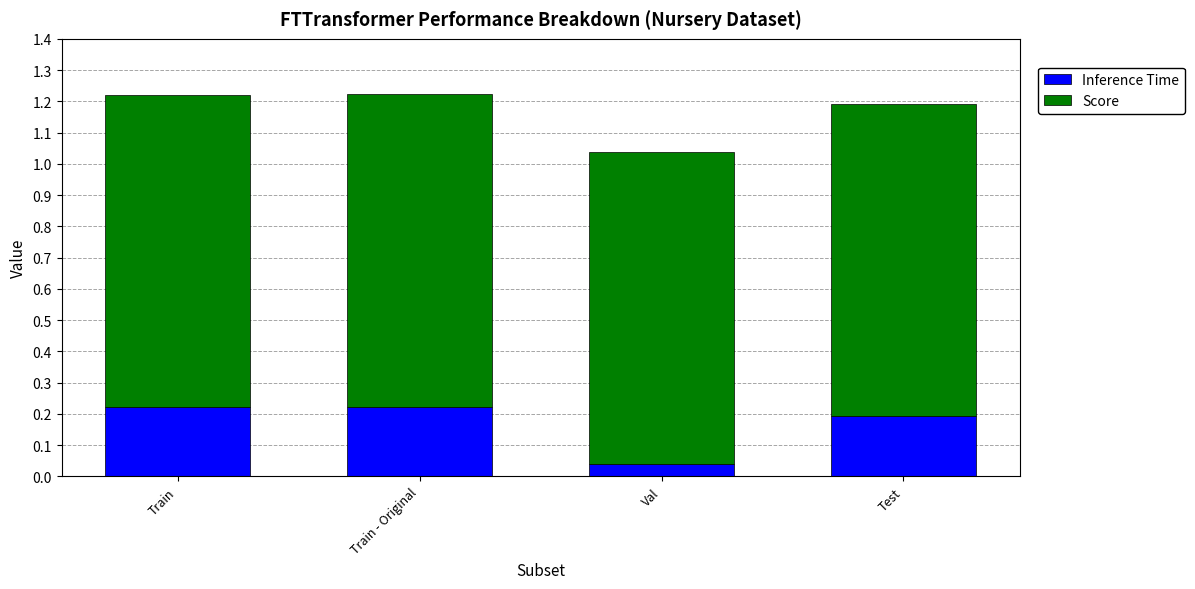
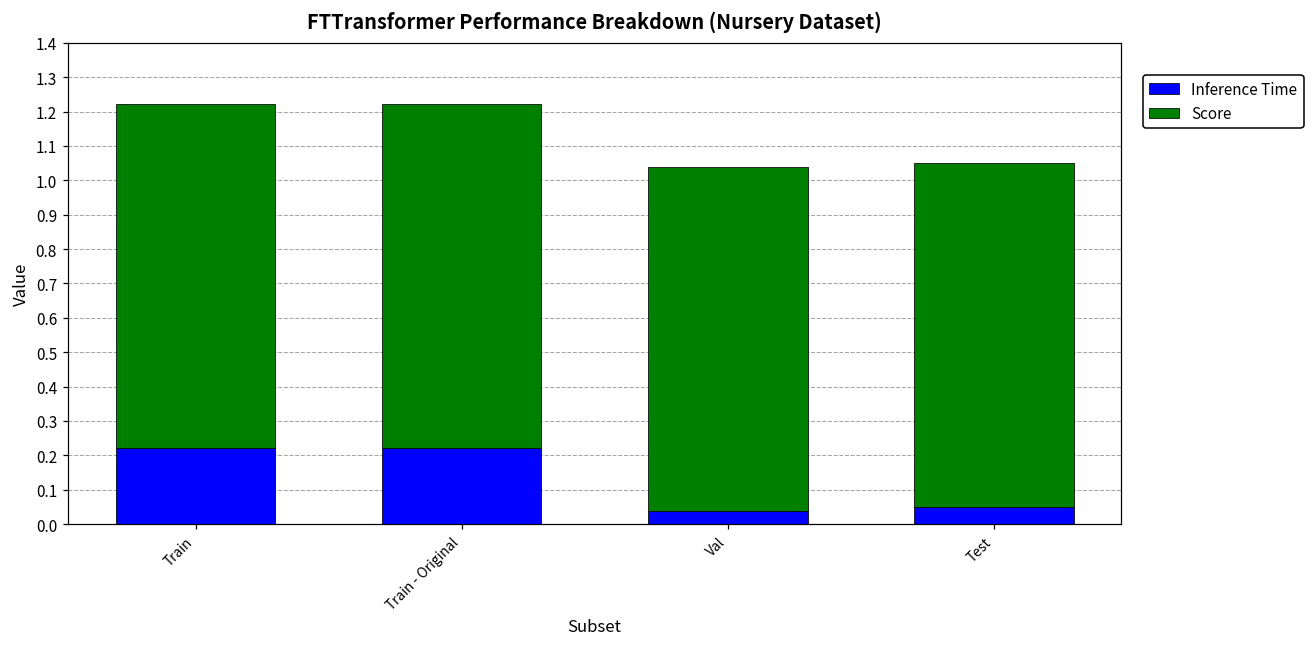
  {
    "Inference Time": {
      "Train": 0.22,
      "Train - Original": 0.22,
      "Val": 0.04,
-     "Test": 0.19
+     "Test": 0.05
    },
    "Score": {
      "Train": 1.00,
      "Train - Original": 1.00,
      "Val": 1.00,
      "Test": 1.00
    }
  }
